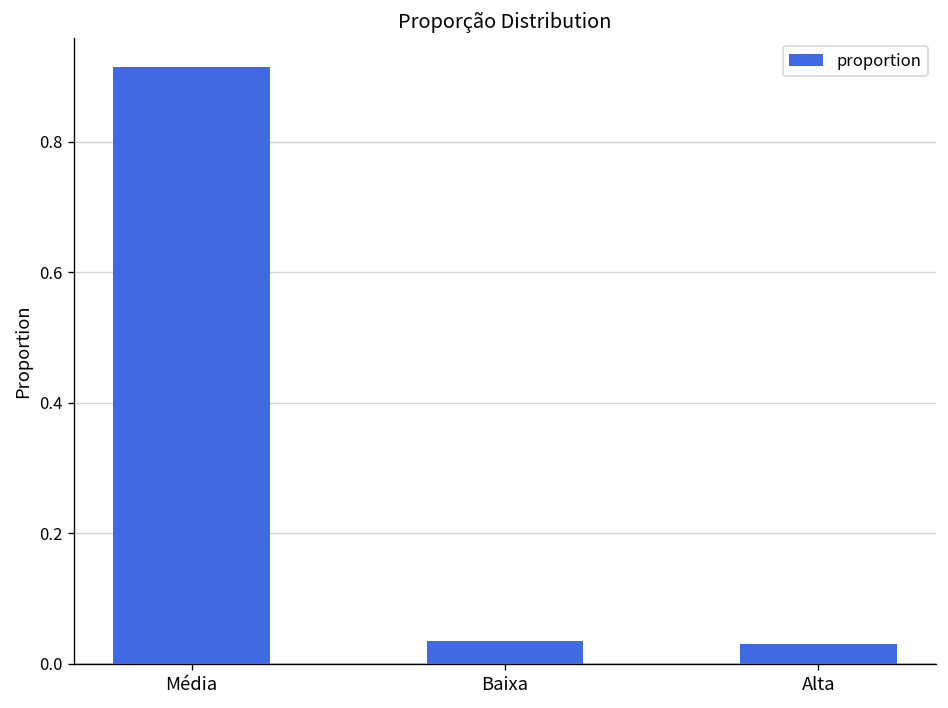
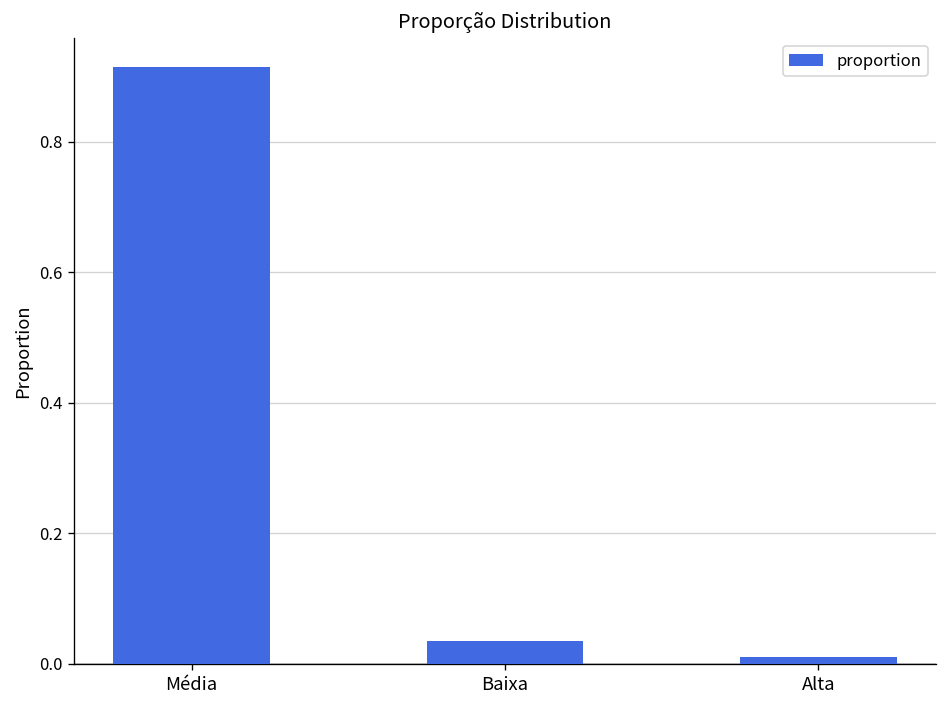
  {
    "Média": 0.91,
    "Baixa": 0.04,
-   "Alta": 0.03
+   "Alta": 0.01
  }
